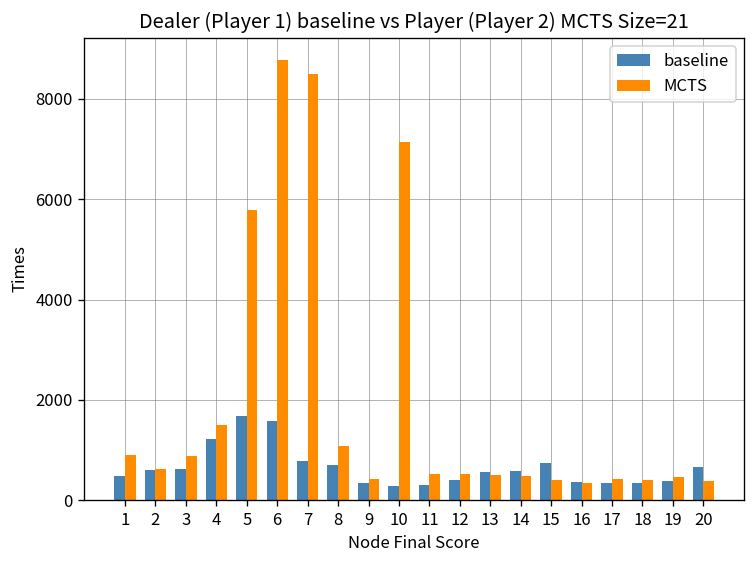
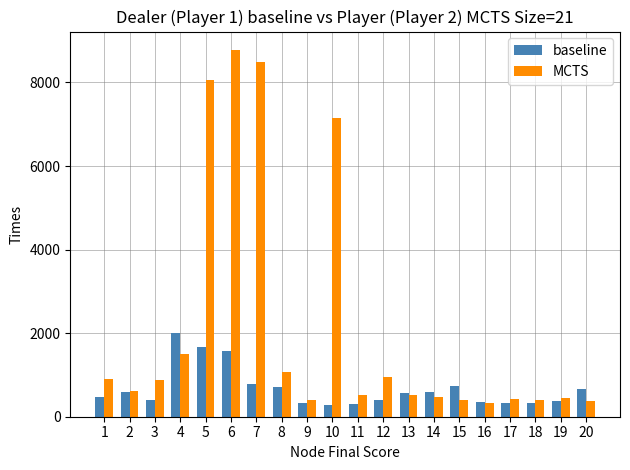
  {
    "baseline": {
      "1": 500,
      "2": 600,
-     "3": 600,
-     "4": 1200,
+     "3": 400,
+     "4": 2000,
      "5": 1700,
      "6": 1600,
      "7": 800,
      "8": 700,
      "9": 300,
      "10": 300,
      "11": 300,
      "12": 400,
      "13": 600,
      "14": 600,
      "15": 700,
      "16": 400,
      "17": 300,
      "18": 300,
      "19": 400,
      "20": 700
    },
    "MCTS": {
      "1": 900,
      "2": 600,
      "3": 900,
      "4": 1500,
-     "5": 5800,
+     "5": 8100,
      "6": 8800,
      "7": 8500,
      "8": 1100,
      "9": 400,
      "10": 7200,
      "11": 500,
-     "12": 500,
+     "12": 900,
      "13": 500,
      "14": 500,
      "15": 400,
      "16": 300,
      "17": 400,
      "18": 400,
      "19": 500,
      "20": 400
    }
  }
